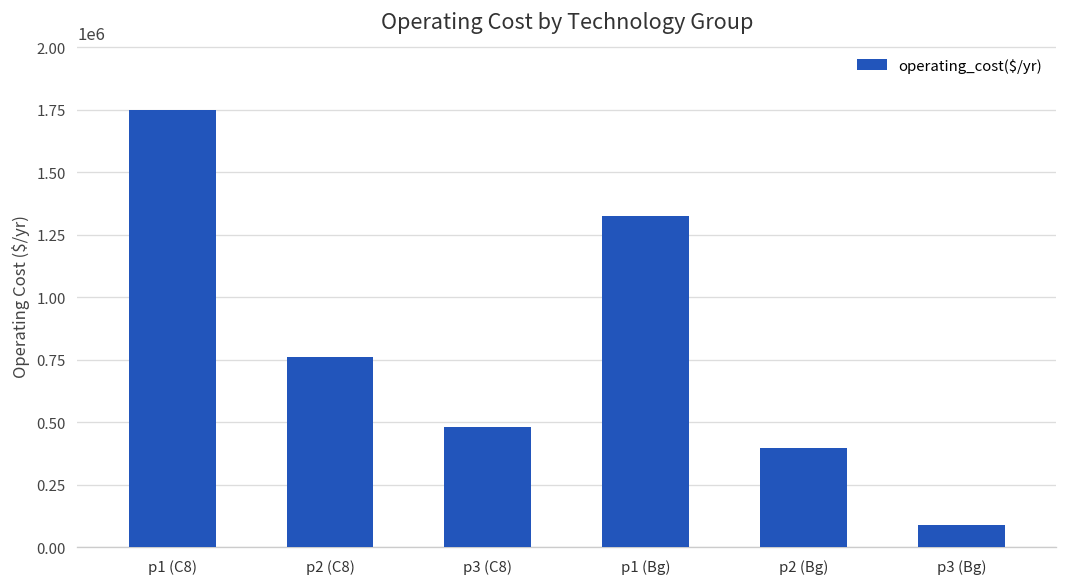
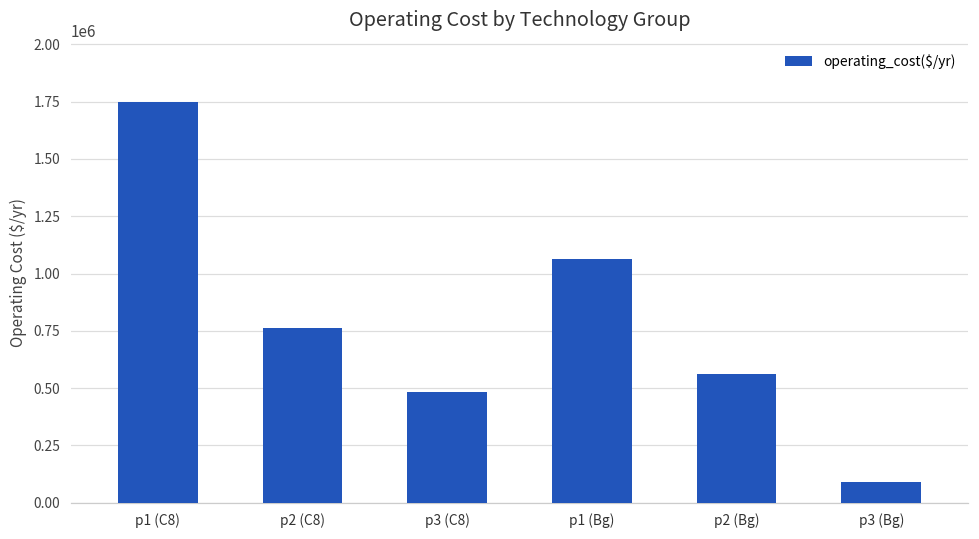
  {
    "p1 (C8)": 1750000,
    "p2 (C8)": 760000,
    "p3 (C8)": 480000,
-   "p1 (Bg)": 1320000,
-   "p2 (Bg)": 400000,
+   "p1 (Bg)": 1060000,
+   "p2 (Bg)": 560000,
    "p3 (Bg)": 90000
  }
